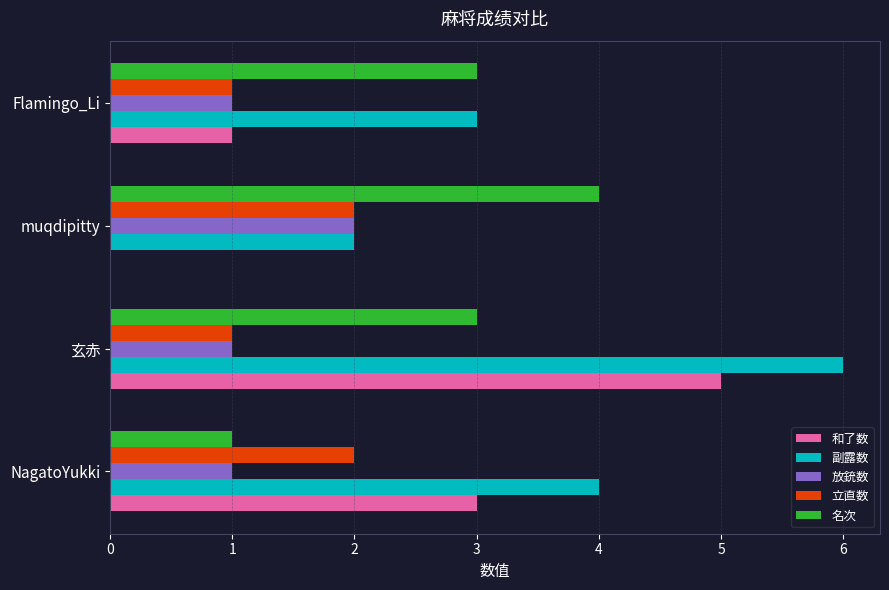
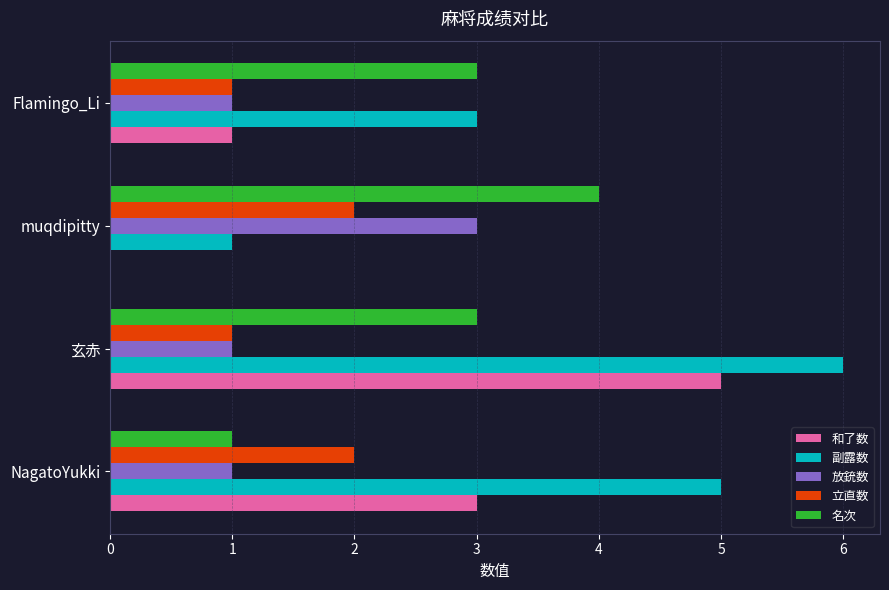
  {
    "和了数": {
      "Flamingo_Li": 1,
      "muqdipitty": 0,
      "玄赤": 5,
      "NagatoYukki": 3
    },
    "副露数": {
      "Flamingo_Li": 3,
-     "muqdipitty": 2,
+     "muqdipitty": 1,
      "玄赤": 6,
-     "NagatoYukki": 4
+     "NagatoYukki": 5
    },
    "放銃数": {
      "Flamingo_Li": 1,
-     "muqdipitty": 2,
+     "muqdipitty": 3,
      "玄赤": 1,
      "NagatoYukki": 1
    },
    "立直数": {
      "Flamingo_Li": 1,
      "muqdipitty": 2,
      "玄赤": 1,
      "NagatoYukki": 2
    },
    "名次": {
      "Flamingo_Li": 3,
      "muqdipitty": 4,
      "玄赤": 3,
      "NagatoYukki": 1
    }
  }
